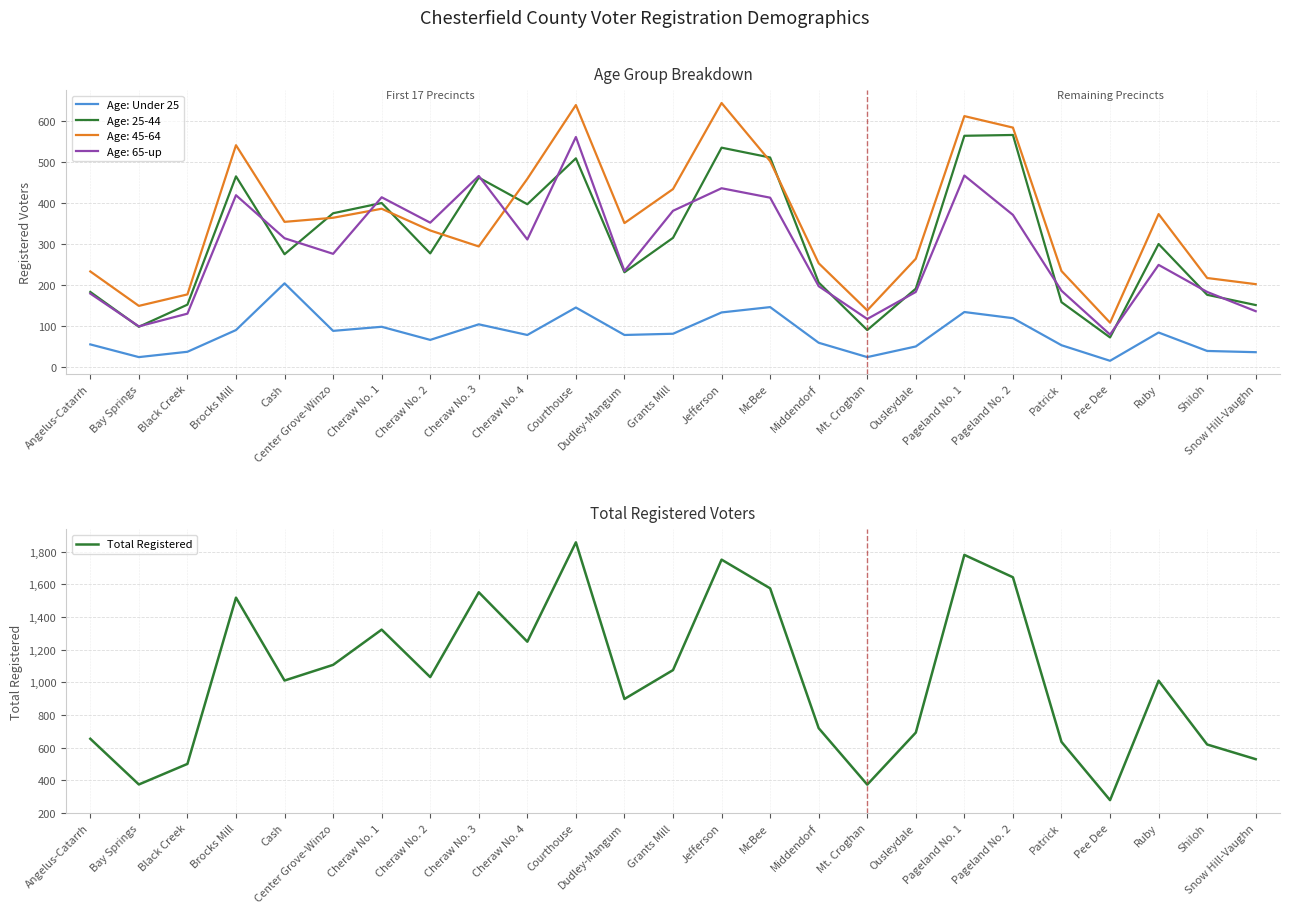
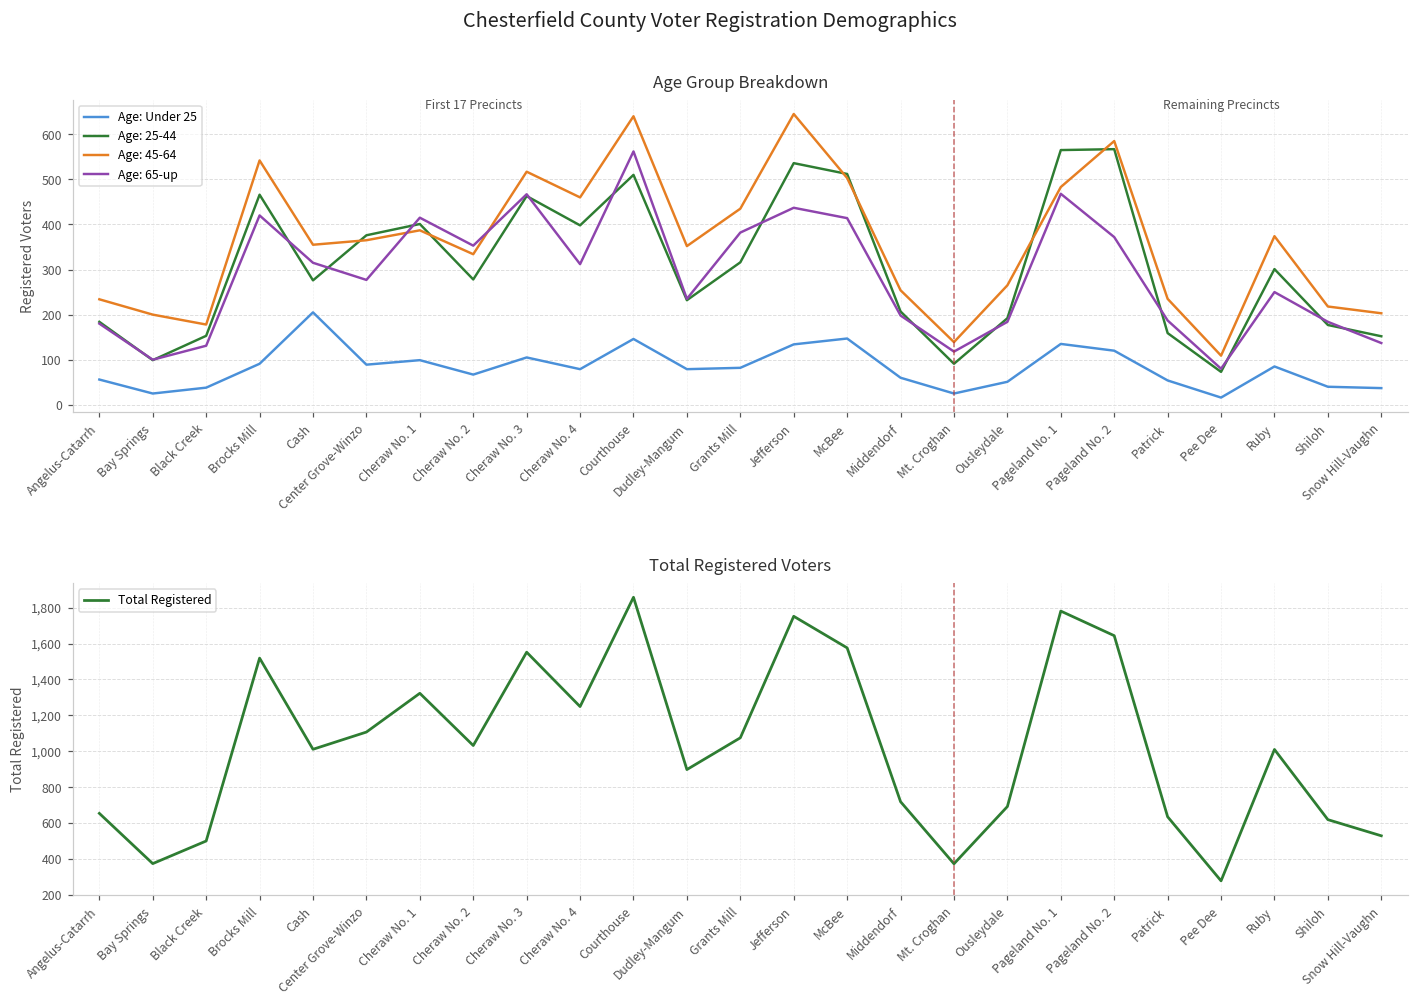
  {
    "Age Group Breakdown": {
      "Age: Under 25": {
        "Angelus-Catarrh": "60",
        "Bay Springs": "30",
        "Black Creek": "40",
        "Brocks Mill": "90",
        "Cash": "210",
        "Center Grove-Winzo": "90",
        "Cheraw No. 1": "100",
        "Cheraw No. 2": "70",
        "Cheraw No. 3": "110",
        "Cheraw No. 4": "80",
        "Courthouse": "150",
        "Dudley-Mangum": "80",
        "Grants Mill": "80",
        "Jefferson": "130",
        "McBee": "150",
        "Middendorf": "60",
        "Mt. Croghan": "30",
        "Ousleydale": "50",
        "Pageland No. 1": "140",
        "Pageland No. 2": "120",
        "Patrick": "50",
        "Pee Dee": "20",
        "Ruby": "90",
        "Shiloh": "40",
        "Snow Hill-Vaughn": "40"
      },
      "Age: 25-44": {
        "Black Creek": "150",
        "Brocks Mill": "470",
        "Cash": "280",
        "Center Grove-Winzo": "380",
        "Cheraw No. 1": "400",
        "Cheraw No. 2": "280",
        "Cheraw No. 4": "400",
        "Courthouse": "510",
        "Grants Mill": "320",
        "Jefferson": "540",
        "McBee": "510",
        "Middendorf": "210",
        "Mt. Croghan": "90",
        "Ousleydale": "190",
        "Pageland No. 1": "570",
        "Pageland No. 2": "570",
        "Patrick": "160",
        "Pee Dee": "70",
        "Ruby": "300",
        "Shiloh": "180",
        "Snow Hill-Vaughn": "150"
      },
      "Age: 45-64": {
        "Angelus-Catarrh": "230",
-       "Bay Springs": "150",
+       "Bay Springs": "200",
        "Black Creek": "180",
        "Brocks Mill": "540",
        "Cash": "360",
        "Center Grove-Winzo": "370",
        "Cheraw No. 1": "390",
        "Cheraw No. 2": "330",
-       "Cheraw No. 3": "300",
+       "Cheraw No. 3": "520",
        "Cheraw No. 4": "460",
        "Courthouse": "640",
        "Dudley-Mangum": "350",
        "Grants Mill": "440",
        "Jefferson": "650",
        "McBee": "500",
        "Middendorf": "250",
        "Mt. Croghan": "140",
        "Ousleydale": "270",
-       "Pageland No. 1": "610",
+       "Pageland No. 1": "480",
        "Pageland No. 2": "590",
        "Patrick": "240",
        "Pee Dee": "110",
        "Ruby": "370",
        "Shiloh": "220",
        "Snow Hill-Vaughn": "200"
      },
      "Age: 65-up": {
        "Black Creek": "130",
        "Brocks Mill": "420",
        "Cash": "320",
        "Center Grove-Winzo": "280",
        "Cheraw No. 1": "420",
        "Cheraw No. 2": "350",
        "Cheraw No. 4": "310",
        "Courthouse": "560",
        "Grants Mill": "380",
        "Jefferson": "440",
        "McBee": "410",
        "Middendorf": "200",
        "Mt. Croghan": "120",
        "Ousleydale": "180",
        "Pageland No. 1": "470",
        "Pageland No. 2": "370",
        "Patrick": "190",
        "Pee Dee": "80",
        "Ruby": "250",
        "Shiloh": "180",
        "Snow Hill-Vaughn": "140"
      }
    },
    "Total Registered Voters": {
      "Angelus-Catarrh": "650",
      "Bay Springs": "370",
      "Black Creek": "500",
      "Brocks Mill": "1,520",
      "Cash": "1,010",
      "Center Grove-Winzo": "1,110",
      "Cheraw No. 1": "1,320",
      "Cheraw No. 2": "1,030",
      "Cheraw No. 3": "1,550",
      "Cheraw No. 4": "1,250",
      "Courthouse": "1,860",
      "Dudley-Mangum": "900",
      "Grants Mill": "1,080",
      "Jefferson": "1,750",
      "McBee": "1,580",
      "Middendorf": "720",
      "Mt. Croghan": "370",
      "Ousleydale": "690",
      "Pageland No. 1": "1,780",
      "Pageland No. 2": "1,640",
      "Patrick": "640",
      "Pee Dee": "280",
      "Ruby": "1,010",
      "Shiloh": "620",
      "Snow Hill-Vaughn": "530"
    }
  }
